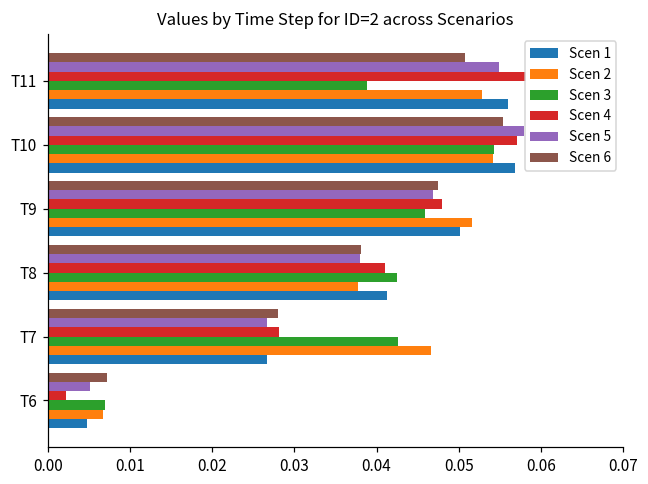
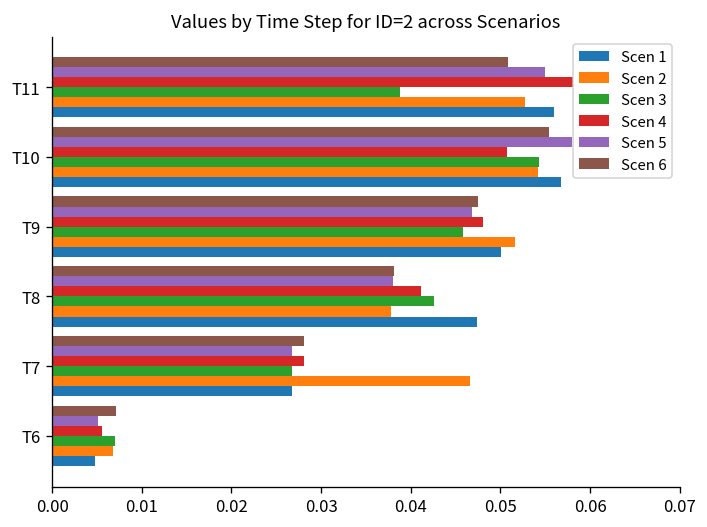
  {
    "Scen 1": {
      "T11": 0.056,
      "T10": 0.057,
      "T9": 0.050,
-     "T8": 0.041,
+     "T8": 0.047,
      "T7": 0.027,
      "T6": 0.005
    },
    "Scen 2": {
      "T11": 0.053,
      "T10": 0.054,
      "T9": 0.052,
      "T8": 0.038,
      "T7": 0.047,
      "T6": 0.007
    },
    "Scen 3": {
      "T11": 0.039,
      "T10": 0.054,
      "T9": 0.046,
      "T8": 0.043,
-     "T7": 0.043,
+     "T7": 0.027,
      "T6": 0.007
    },
    "Scen 4": {
-     "T10": 0.057,
+     "T10": 0.051,
      "T9": 0.048,
      "T8": 0.041,
      "T7": 0.028,
-     "T6": 0.002
+     "T6": 0.006
    },
    "Scen 5": {
      "T11": 0.055,
      "T10": 0.058,
      "T9": 0.047,
      "T8": 0.038,
      "T7": 0.027,
      "T6": 0.005
    },
    "Scen 6": {
      "T11": 0.051,
      "T10": 0.055,
      "T9": 0.048,
      "T8": 0.038,
      "T7": 0.028,
      "T6": 0.007
    }
  }
